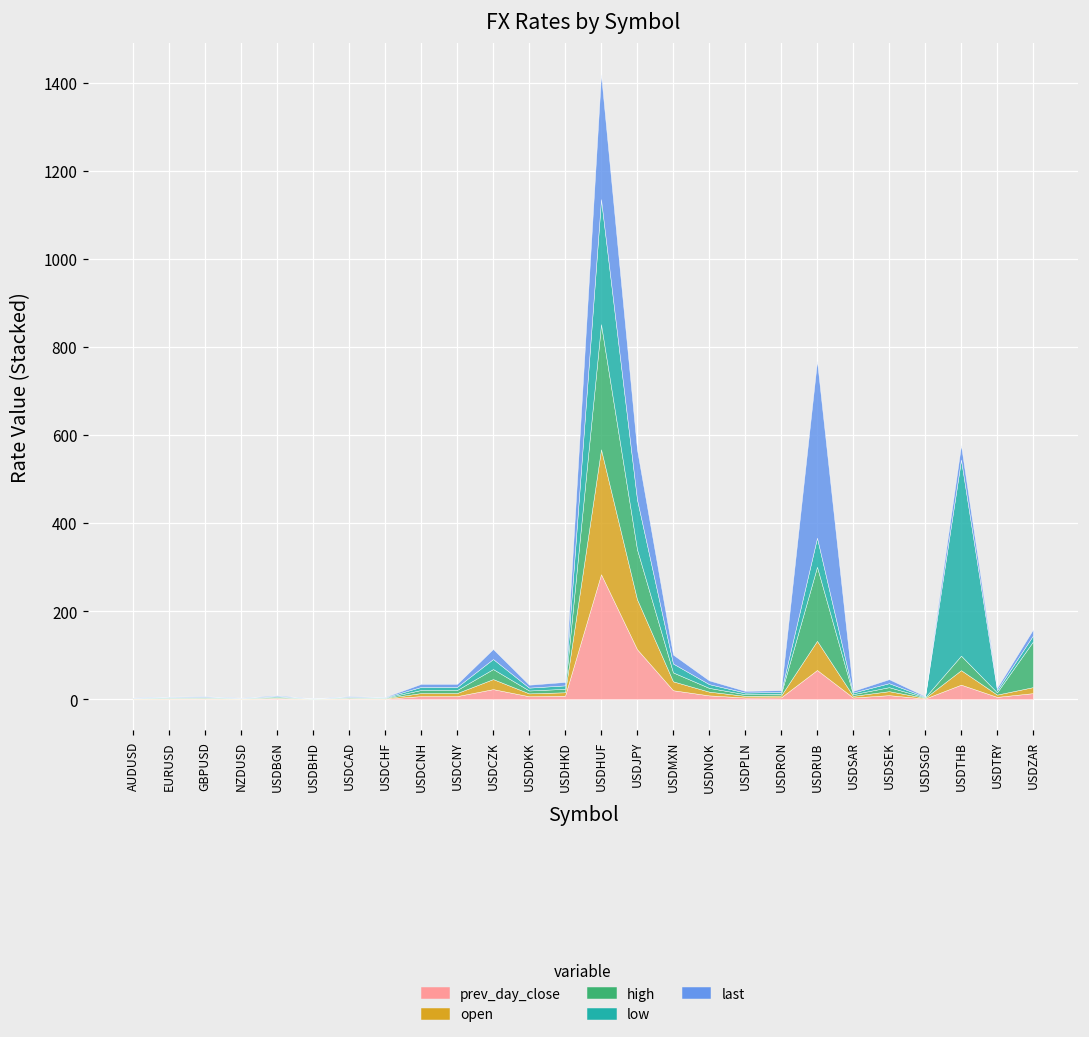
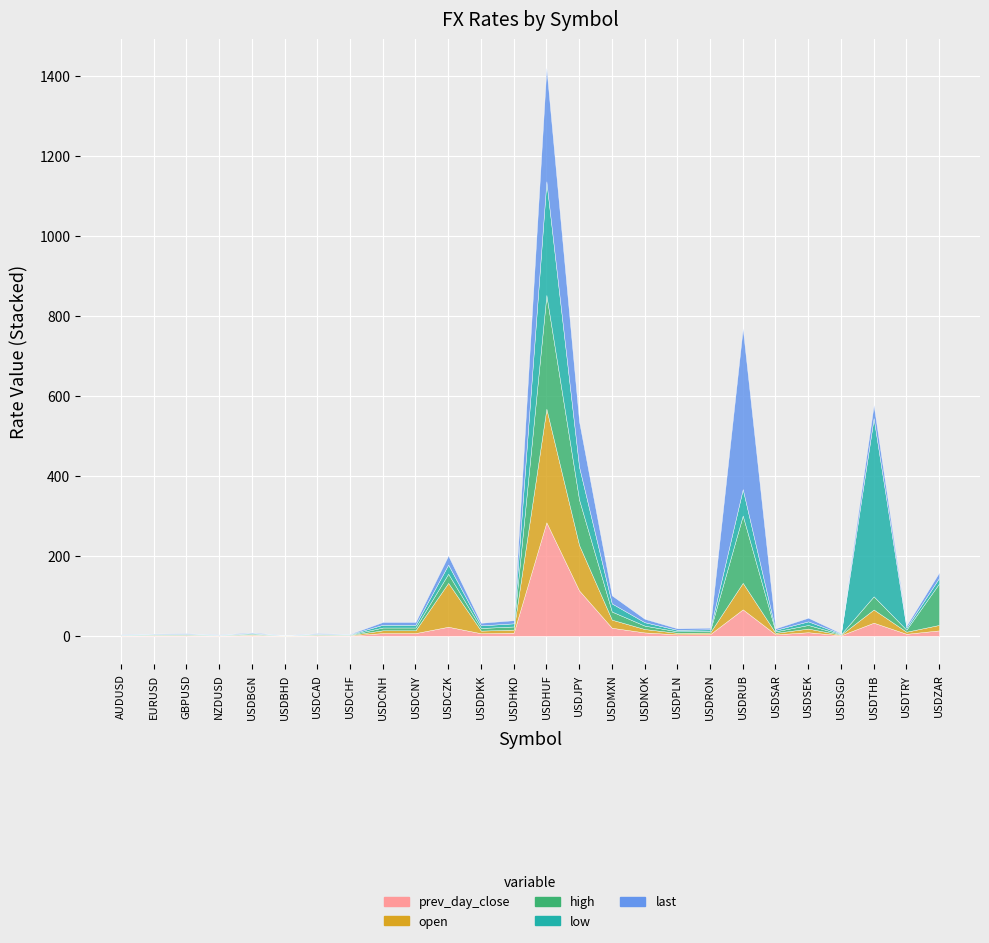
  {
    "prev_day_close": {
      "USDCNH": 10,
      "USDCNY": 10,
      "USDCZK": 20,
      "USDDKK": 10,
      "USDHKD": 10,
      "USDHUF": 280,
      "USDJPY": 110,
      "USDMXN": 20,
      "USDNOK": 10,
      "USDRUB": 70,
      "USDSEK": 10,
      "USDTHB": 30,
      "USDZAR": 10
    },
    "open": {
      "USDCNH": 10,
      "USDCNY": 10,
-     "USDCZK": 20,
+     "USDCZK": 110,
      "USDDKK": 10,
      "USDHKD": 10,
      "USDHUF": 280,
      "USDJPY": 110,
      "USDMXN": 20,
      "USDNOK": 10,
      "USDRUB": 70,
      "USDSEK": 10,
      "USDTHB": 30,
      "USDZAR": 10
    },
    "high": {
      "USDCNH": 10,
      "USDCNY": 10,
      "USDCZK": 20,
      "USDDKK": 10,
      "USDHKD": 10,
      "USDHUF": 280,
      "USDJPY": 110,
      "USDMXN": 20,
      "USDNOK": 10,
      "USDRUB": 170,
      "USDSEK": 10,
      "USDTHB": 30,
      "USDZAR": 100
    },
    "low": {
      "USDCNH": 10,
      "USDCNY": 10,
      "USDCZK": 20,
      "USDDKK": 10,
      "USDHKD": 10,
      "USDHUF": 280,
-     "USDJPY": 110,
+     "USDJPY": 80,
      "USDMXN": 20,
      "USDNOK": 10,
      "USDRUB": 70,
      "USDSEK": 10,
      "USDTHB": 450,
      "USDZAR": 10
    },
    "last": {
      "USDCNH": 10,
      "USDCNY": 10,
      "USDCZK": 20,
      "USDDKK": 10,
      "USDHKD": 10,
      "USDHUF": 280,
      "USDJPY": 110,
      "USDMXN": 20,
      "USDNOK": 10,
      "USDRUB": 400,
      "USDSEK": 10,
      "USDTHB": 30,
      "USDZAR": 10
    }
  }
